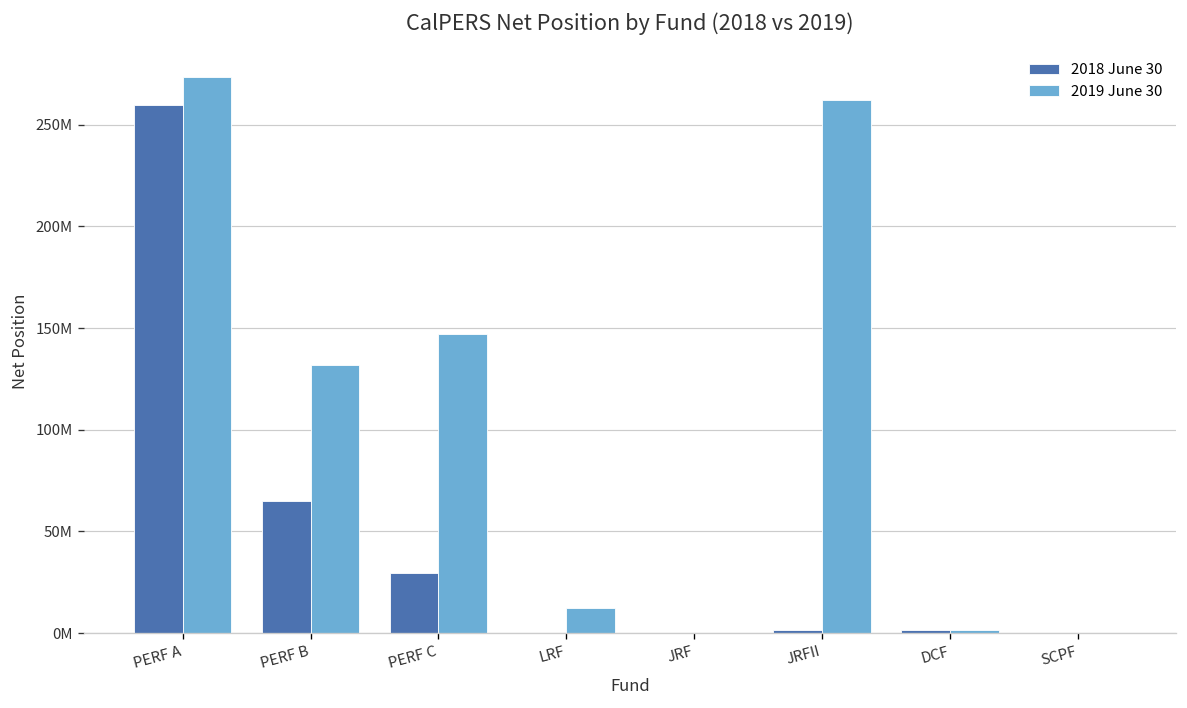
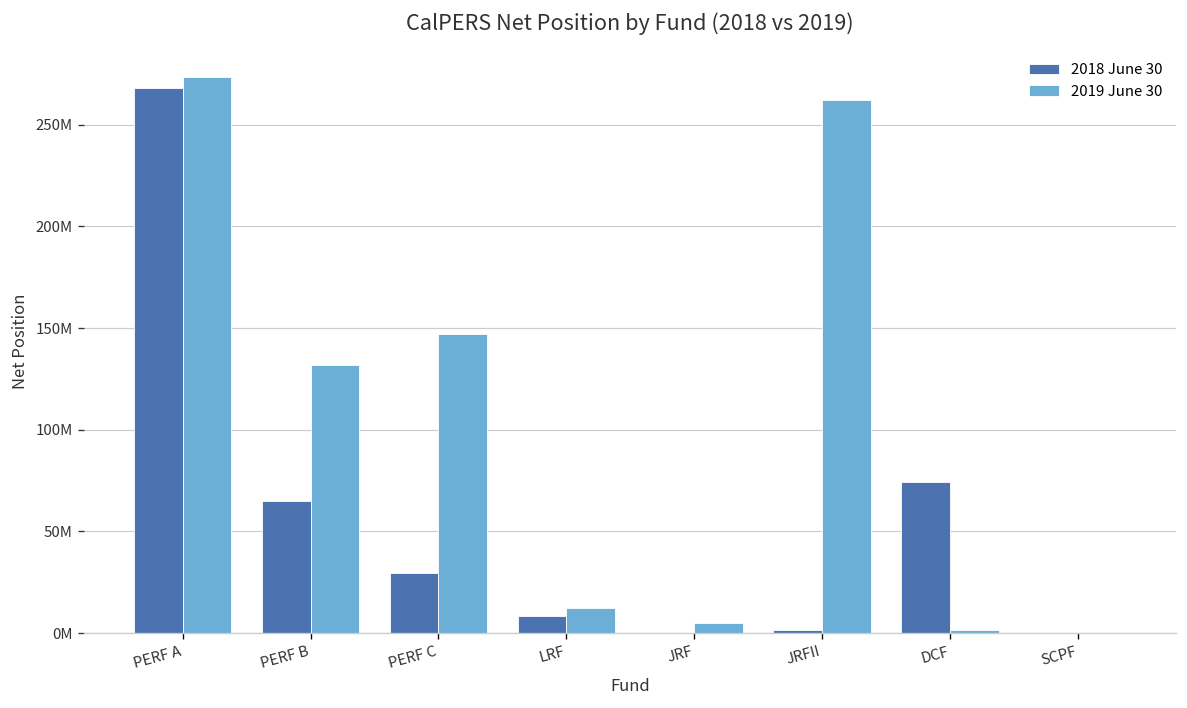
  {
    "2018 June 30": {
-     "PERF A": 260000000,
+     "PERF A": 268000000,
      "PERF B": 65000000,
      "PERF C": 29000000,
-     "LRF": 0,
+     "LRF": 8000000,
      "JRFII": 2000000,
-     "DCF": 1000000
+     "DCF": 74000000
    },
    "2019 June 30": {
      "PERF A": 273000000,
      "PERF B": 132000000,
      "PERF C": 147000000,
      "LRF": 12000000,
-     "JRF": 0,
+     "JRF": 5000000,
      "JRFII": 262000000,
      "DCF": 2000000
    }
  }
